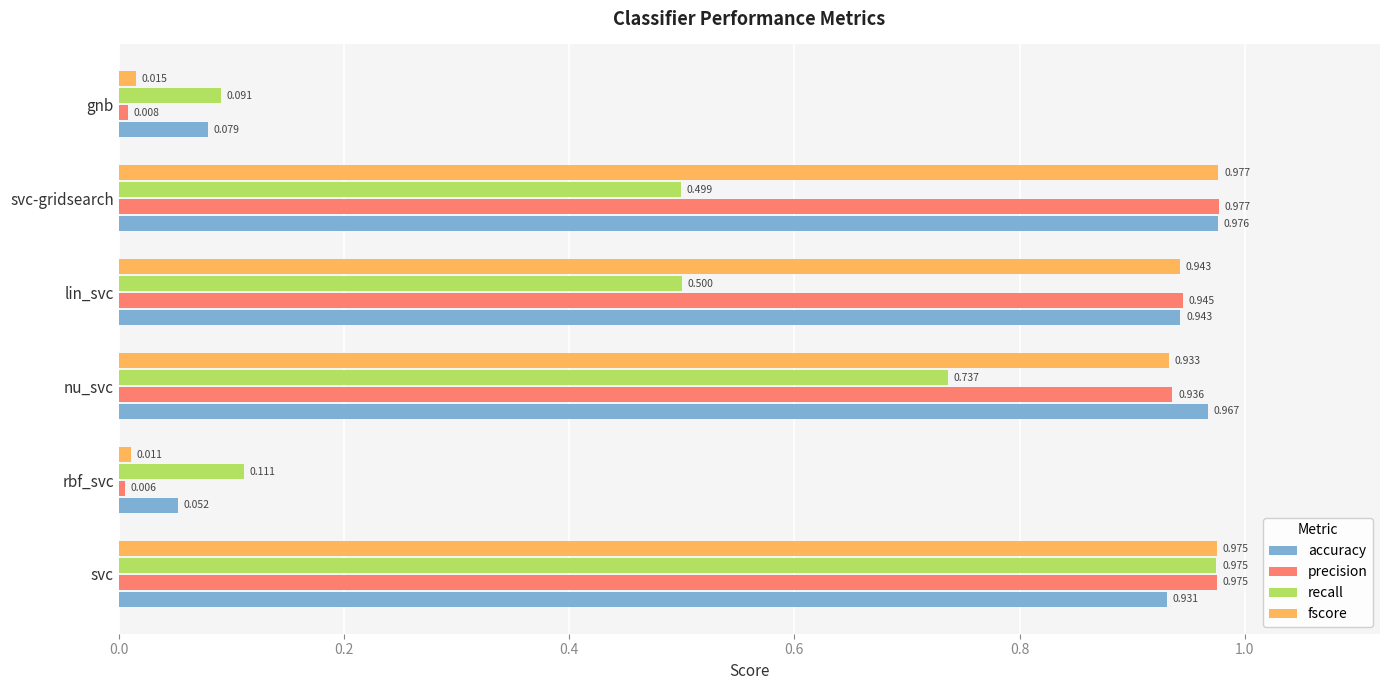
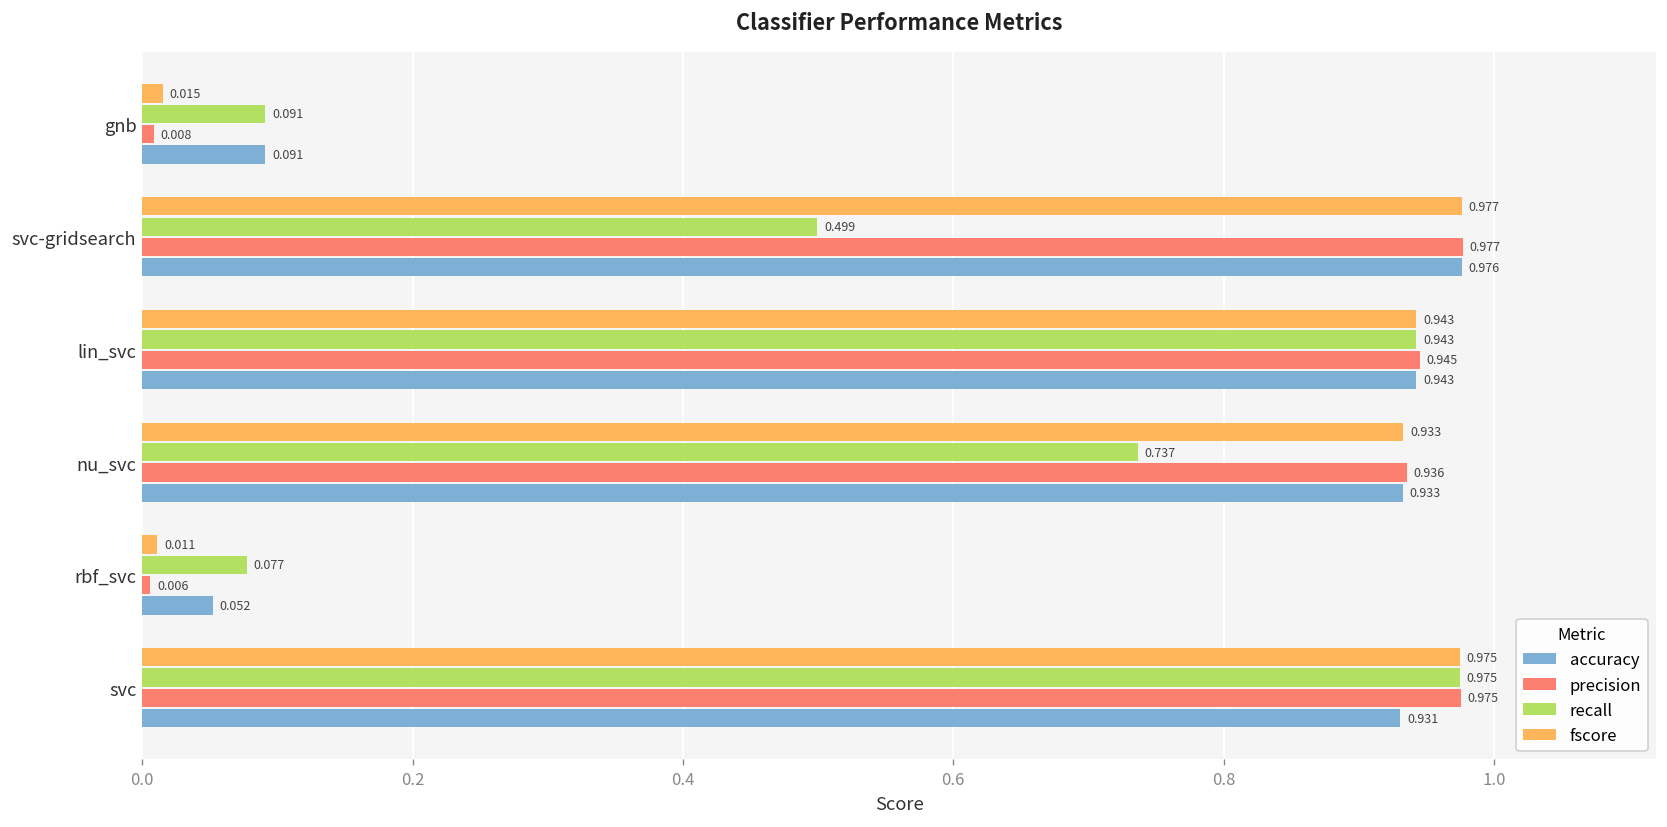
  {
    "accuracy": {
-     "gnb": 0.079,
+     "gnb": 0.091,
      "svc-gridsearch": 0.976,
      "lin_svc": 0.943,
-     "nu_svc": 0.967,
+     "nu_svc": 0.933,
      "rbf_svc": 0.052,
      "svc": 0.931
    },
    "recall": {
      "gnb": 0.091,
      "svc-gridsearch": 0.499,
-     "lin_svc": 0.500,
+     "lin_svc": 0.943,
      "nu_svc": 0.737,
-     "rbf_svc": 0.111,
+     "rbf_svc": 0.077,
      "svc": 0.975
    }
  }
